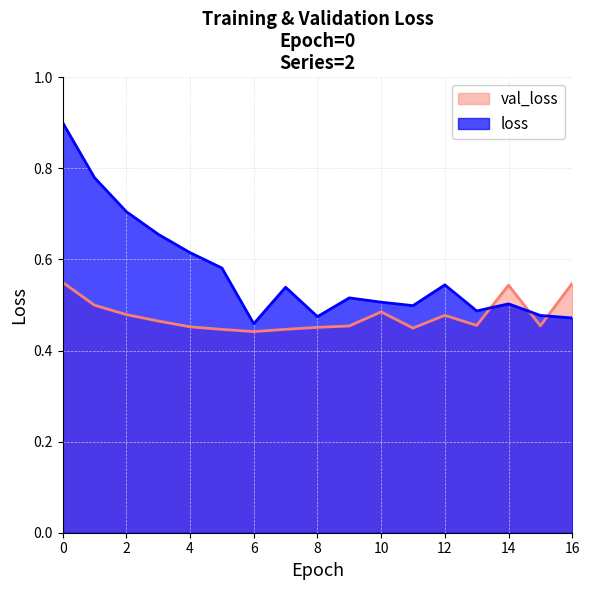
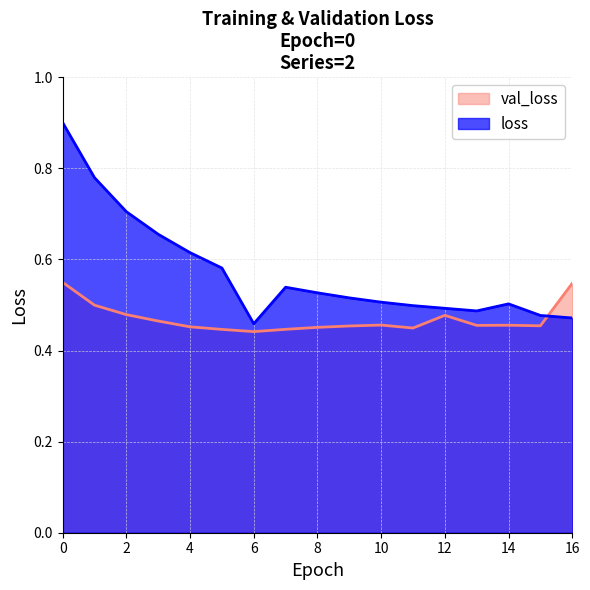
  {
    "val_loss": {
      "0": 0.55,
      "2": 0.48,
      "4": 0.45,
      "6": 0.44,
      "8": 0.45,
-     "10": 0.48,
+     "10": 0.46,
      "12": 0.48,
-     "14": 0.54,
+     "14": 0.46,
      "16": 0.55
    },
    "loss": {
      "0": 0.90,
      "2": 0.71,
      "4": 0.62,
      "6": 0.46,
-     "8": 0.47,
+     "8": 0.53,
      "10": 0.51,
-     "12": 0.54,
+     "12": 0.49,
      "14": 0.50,
      "16": 0.47
    }
  }
